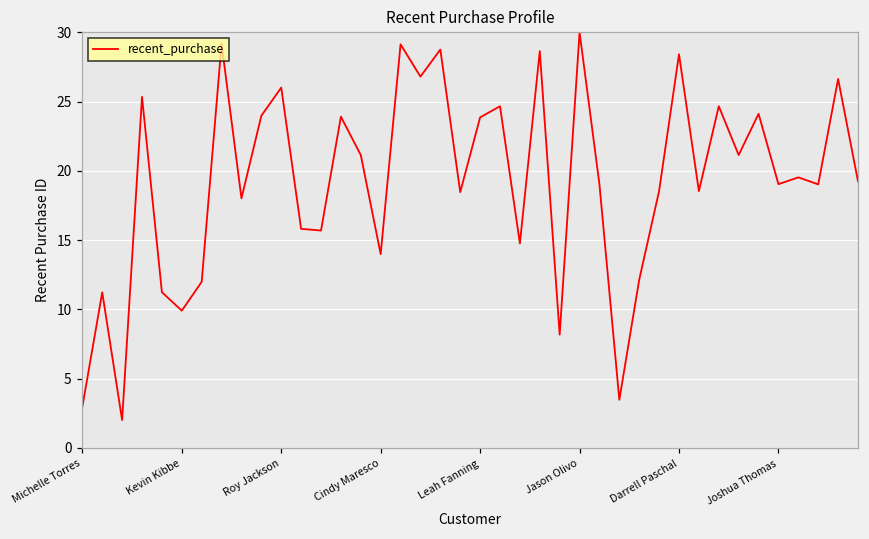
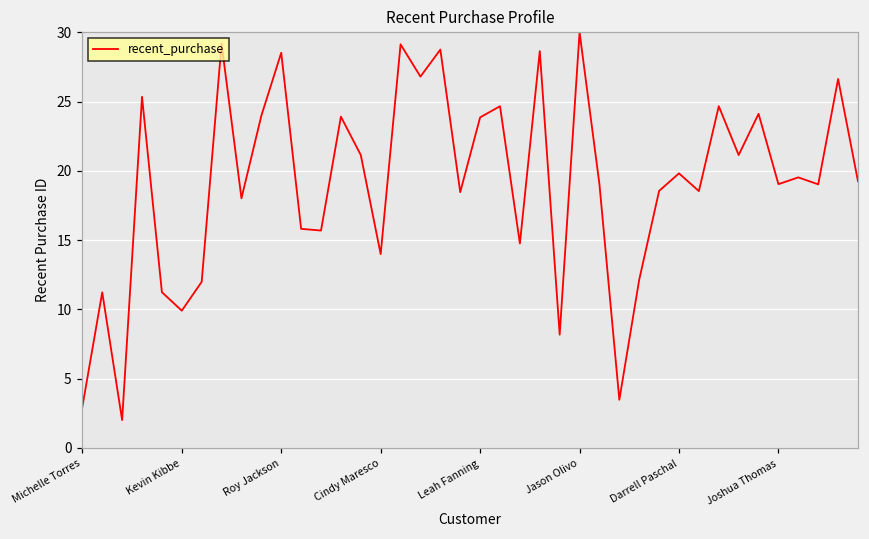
  {
    "Michelle Torres": 3.0,
    "Kevin Kibbe": 9.9,
-   "Roy Jackson": 26.0,
+   "Roy Jackson": 28.5,
    "Cindy Maresco": 14.0,
    "Leah Fanning": 23.9,
    "Jason Olivo": 30.0,
-   "Darrell Paschal": 28.4,
+   "Darrell Paschal": 19.8,
    "Joshua Thomas": 19.0
  }
